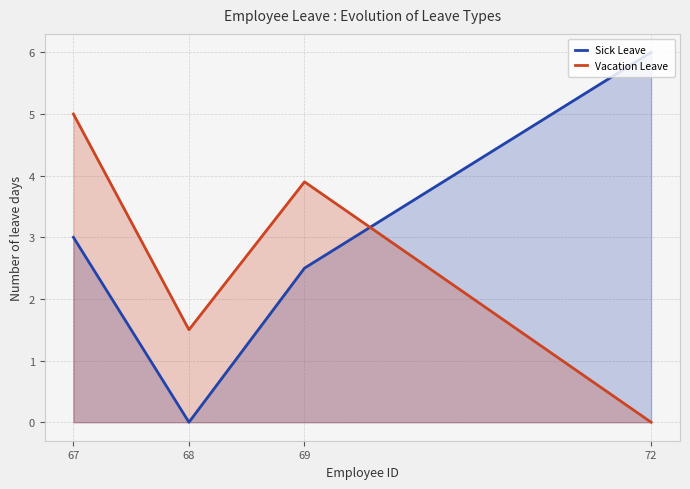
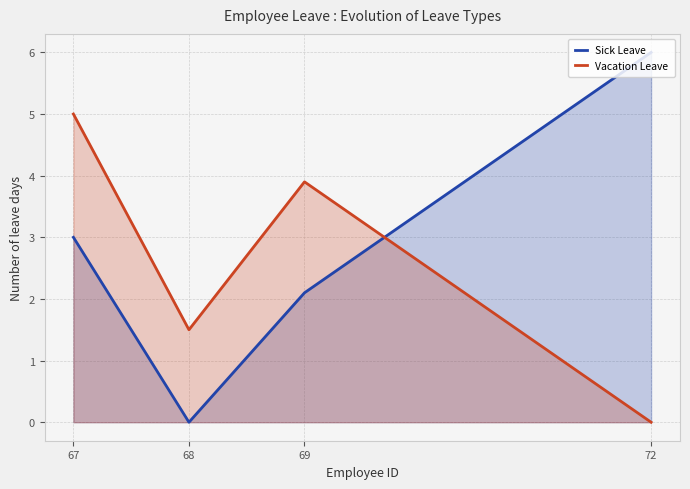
  {
    "Sick Leave": {
      "67": 3.0,
      "68": 0.0,
-     "69": 2.5
+     "69": 2.1
    },
    "Vacation Leave": {
      "67": 5.0,
      "68": 1.5,
      "69": 3.9,
      "72": 0.0
    }
  }
